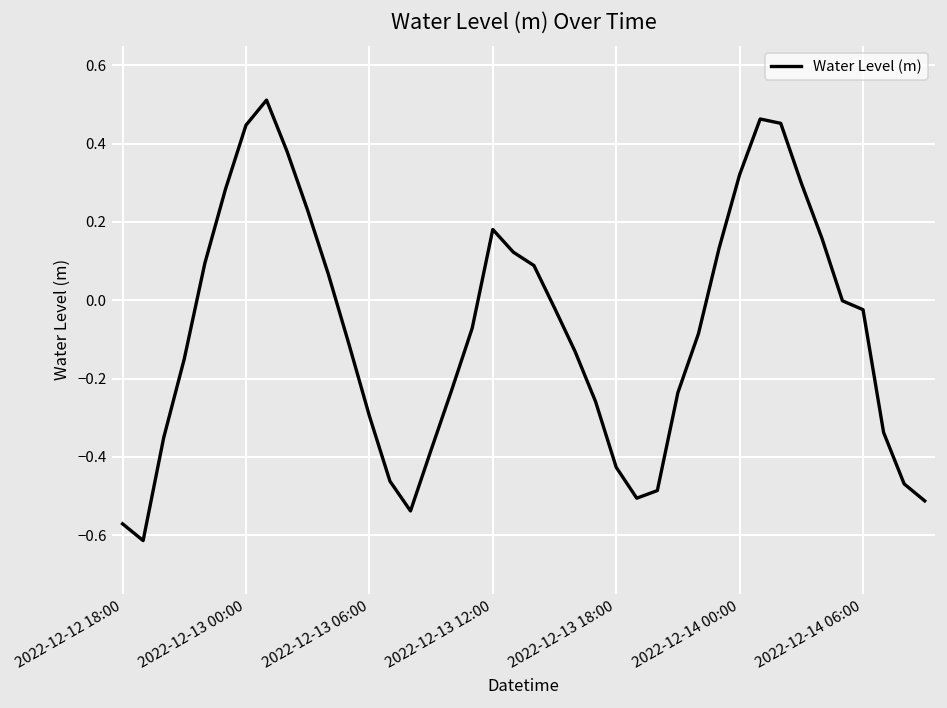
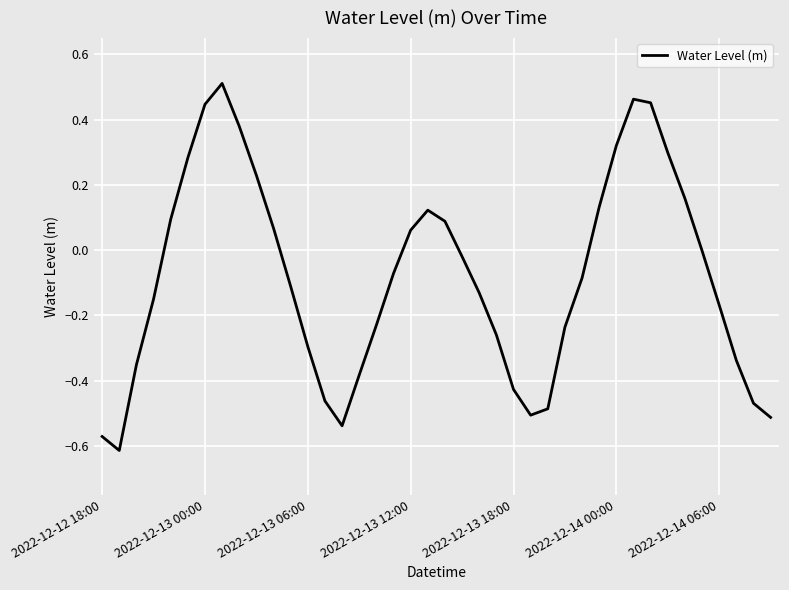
  {
    "2022-12-12 18:00": -0.57,
    "2022-12-13 00:00": 0.45,
    "2022-12-13 06:00": -0.30,
-   "2022-12-13 12:00": 0.18,
+   "2022-12-13 12:00": 0.06,
    "2022-12-13 18:00": -0.43,
    "2022-12-14 00:00": 0.32,
-   "2022-12-14 06:00": -0.02
+   "2022-12-14 06:00": -0.17
  }
